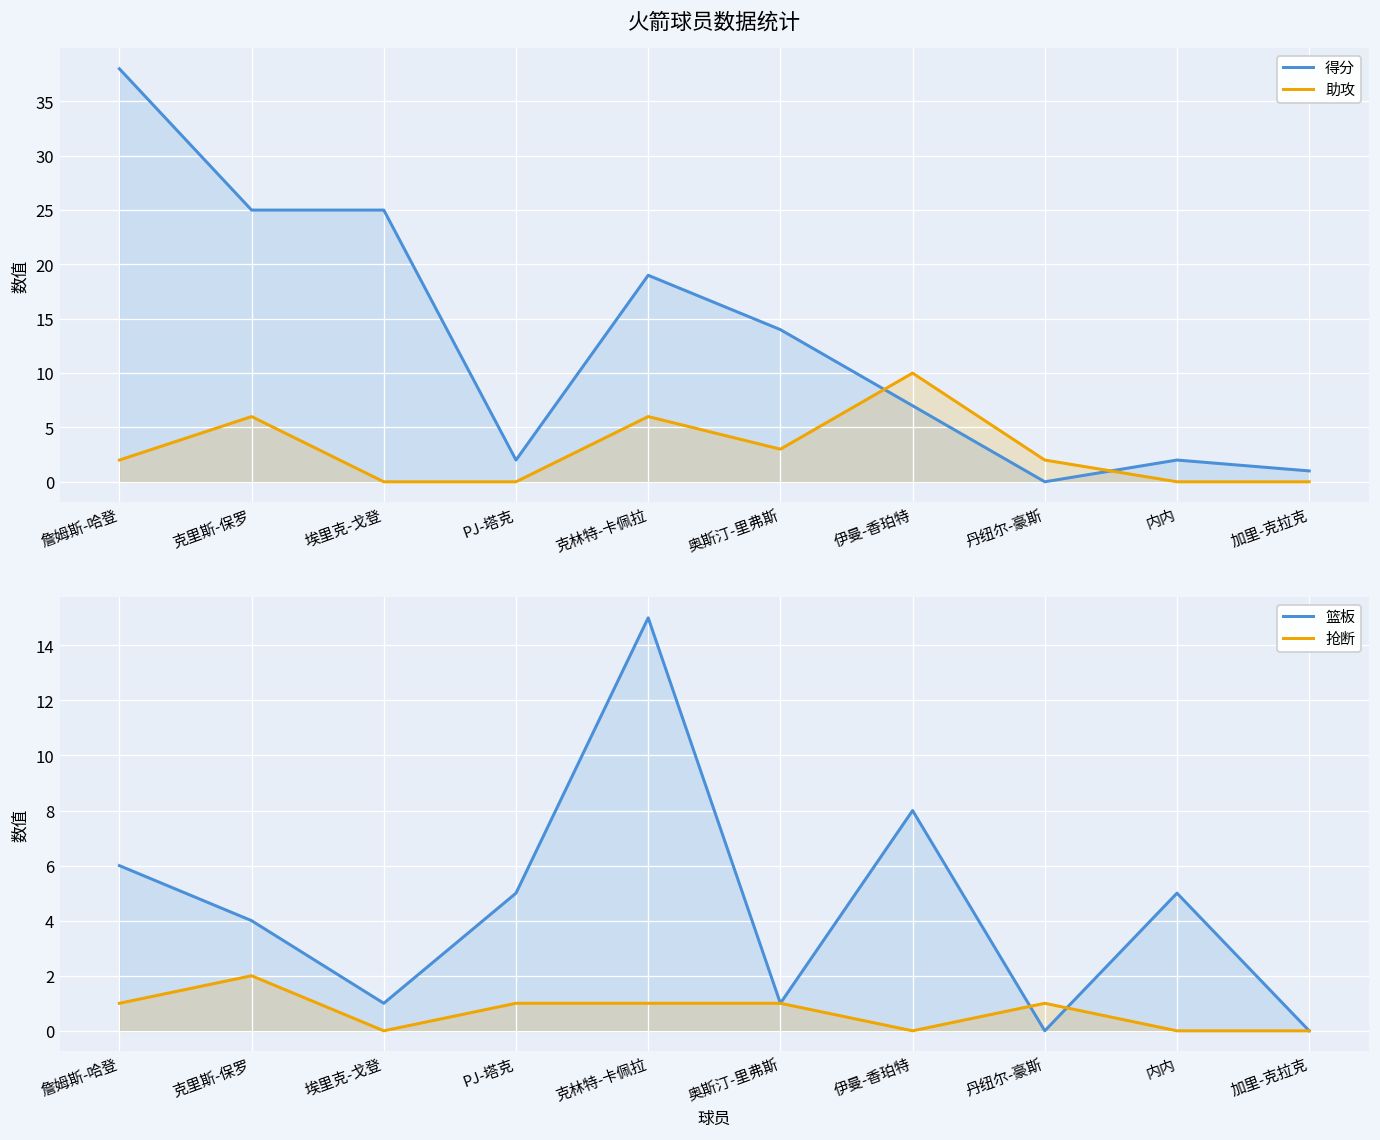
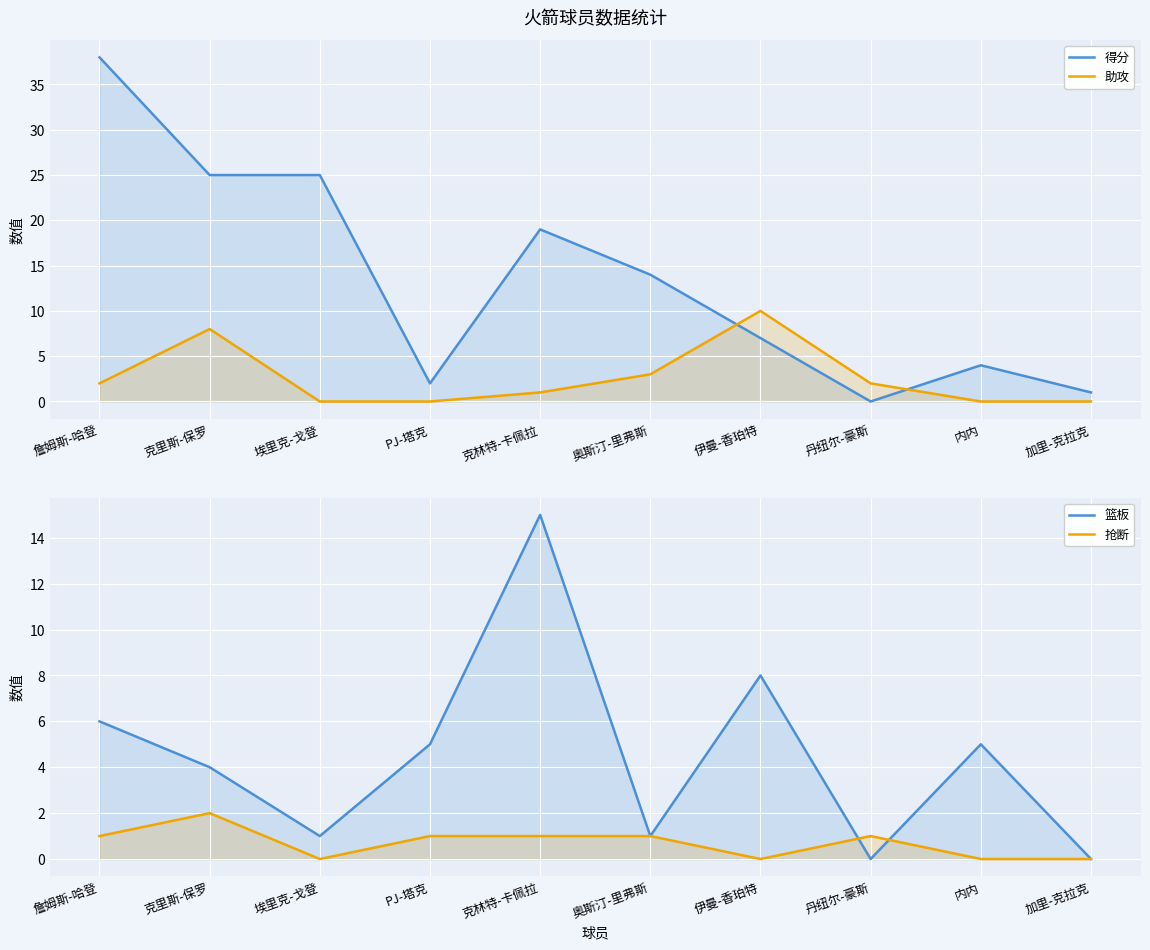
  {
    "火箭球员数据统计": {
      "得分": {
        "詹姆斯-哈登": 38,
        "克里斯-保罗": 25,
        "埃里克-戈登": 25,
        "PJ-塔克": 2,
        "克林特-卡佩拉": 19,
        "奥斯汀-里弗斯": 14,
        "伊曼-香珀特": 7,
        "丹纽尔-豪斯": 0,
-       "内内": 2,
+       "内内": 4,
        "加里-克拉克": 1
      },
      "助攻": {
        "詹姆斯-哈登": 2,
-       "克里斯-保罗": 6,
+       "克里斯-保罗": 8,
        "埃里克-戈登": 0,
        "PJ-塔克": 0,
-       "克林特-卡佩拉": 6,
+       "克林特-卡佩拉": 1,
        "奥斯汀-里弗斯": 3,
        "伊曼-香珀特": 10,
        "丹纽尔-豪斯": 2,
        "内内": 0,
        "加里-克拉克": 0
      }
    }
  }
